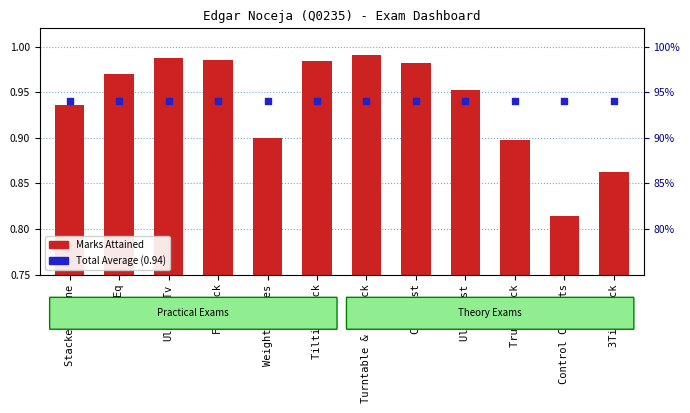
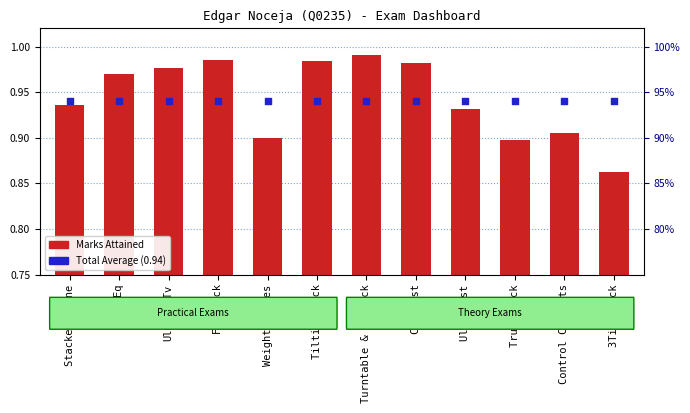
  {
    "Marks Attained": {
      "Stacker Crane": 0.94,
      "Ews Eq": 0.97,
-     "Uld&Bb-Tv": 0.99,
+     "Uld&Bb-Tv": 0.98,
      "Fmc Deck": 0.99,
      "Weight Scales": 0.90,
      "Tilting Deck": 0.98,
      "Turntable & Ra Deck": 0.99,
      "Cs Hoist": 0.98,
-     "Uld Hoist": 0.95,
+     "Uld Hoist": 0.93,
      "Truck Dock": 0.90,
-     "Control Circuits": 0.81,
+     "Control Circuits": 0.91,
      "3Tier Rack": 0.86
    }
  }
